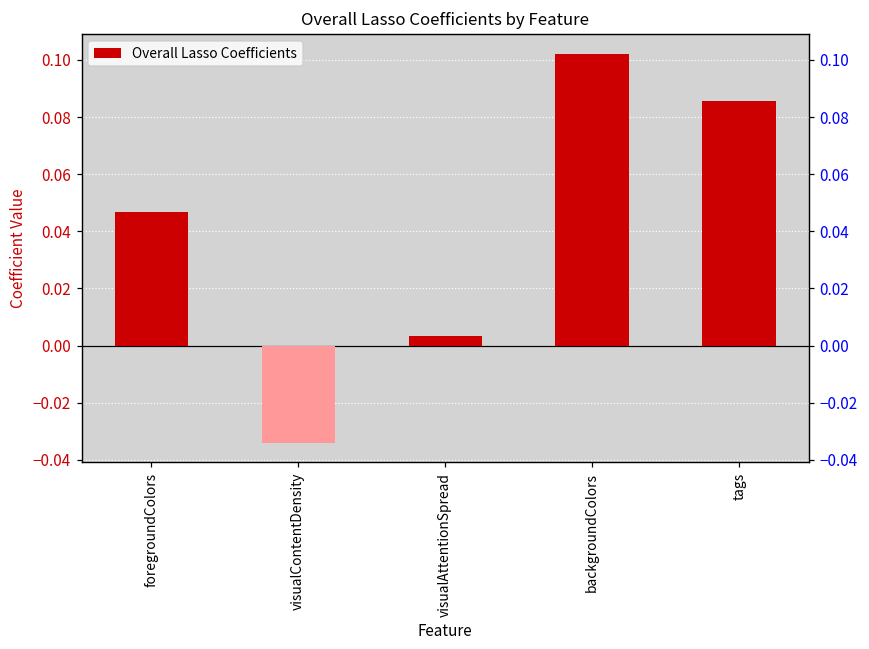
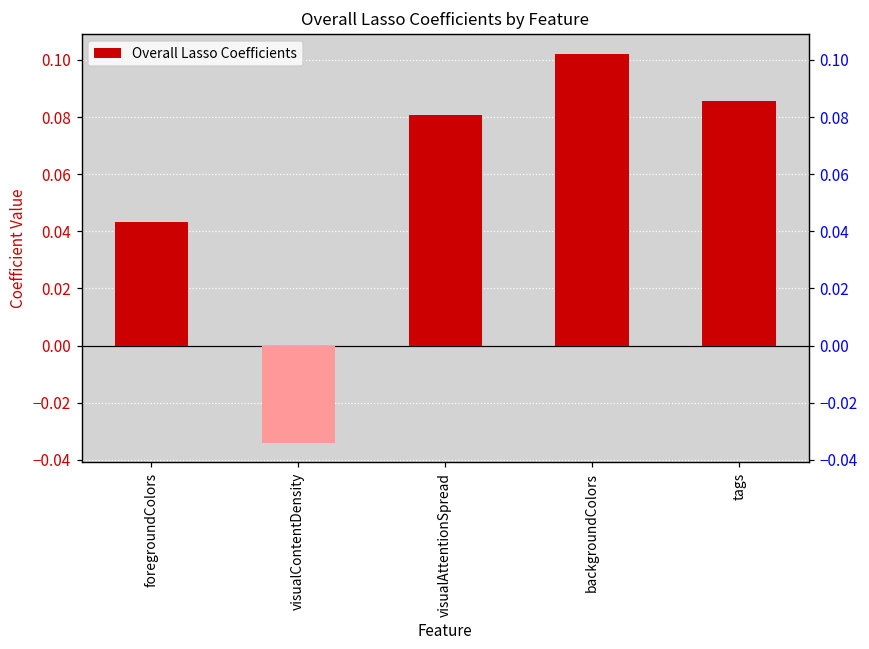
  {
-   "foregroundColors": 0.047,
+   "foregroundColors": 0.043,
    "visualContentDensity": -0.034,
-   "visualAttentionSpread": 0.003,
+   "visualAttentionSpread": 0.081,
    "backgroundColors": 0.102,
    "tags": 0.086
  }
